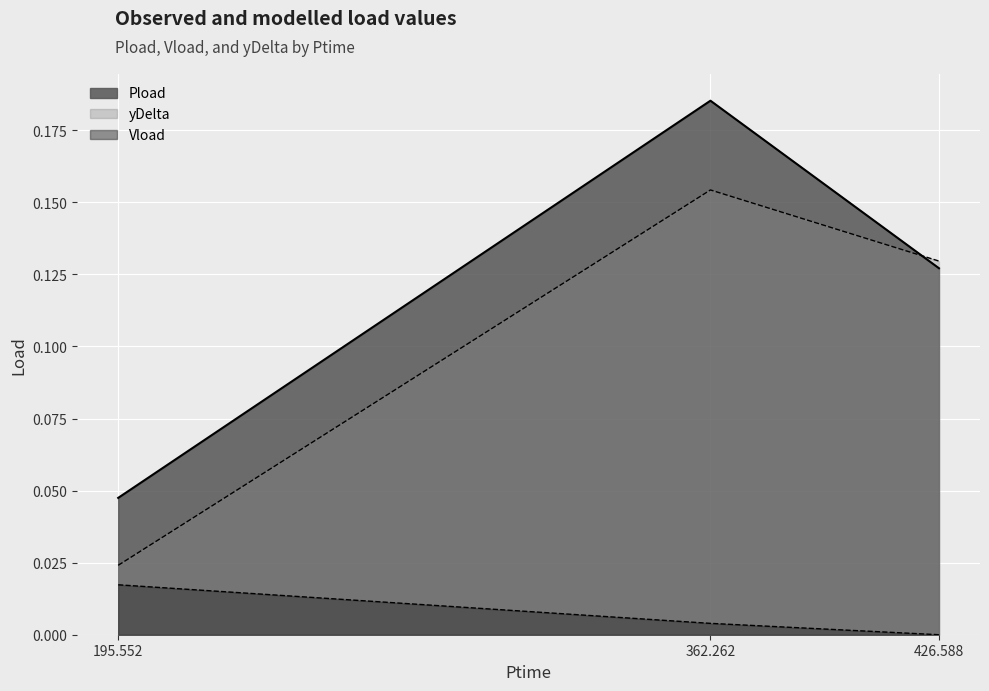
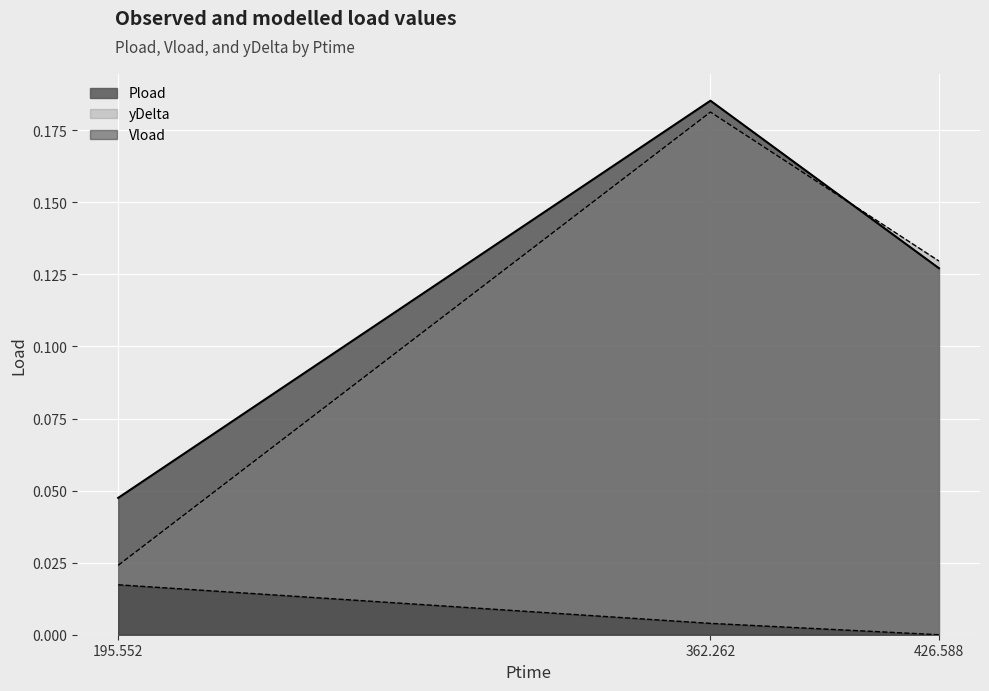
  {
    "yDelta": {
      "195.552": 0.024,
-     "362.262": 0.154,
+     "362.262": 0.181,
      "426.588": 0.130
    }
  }
